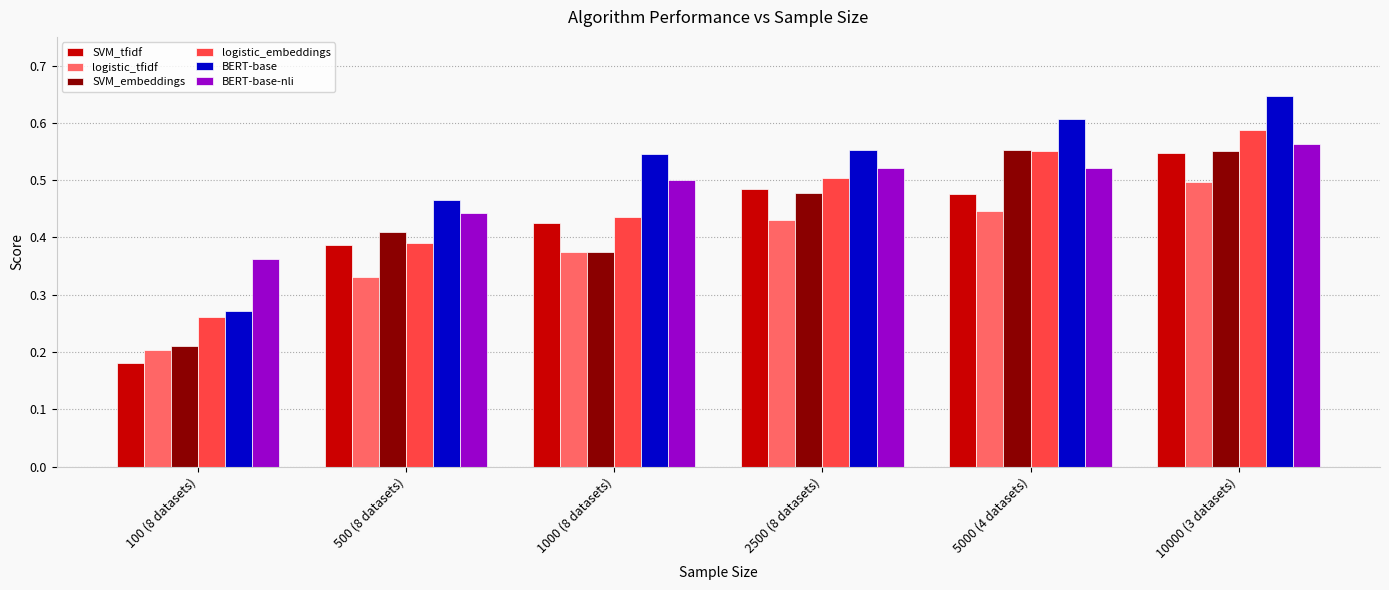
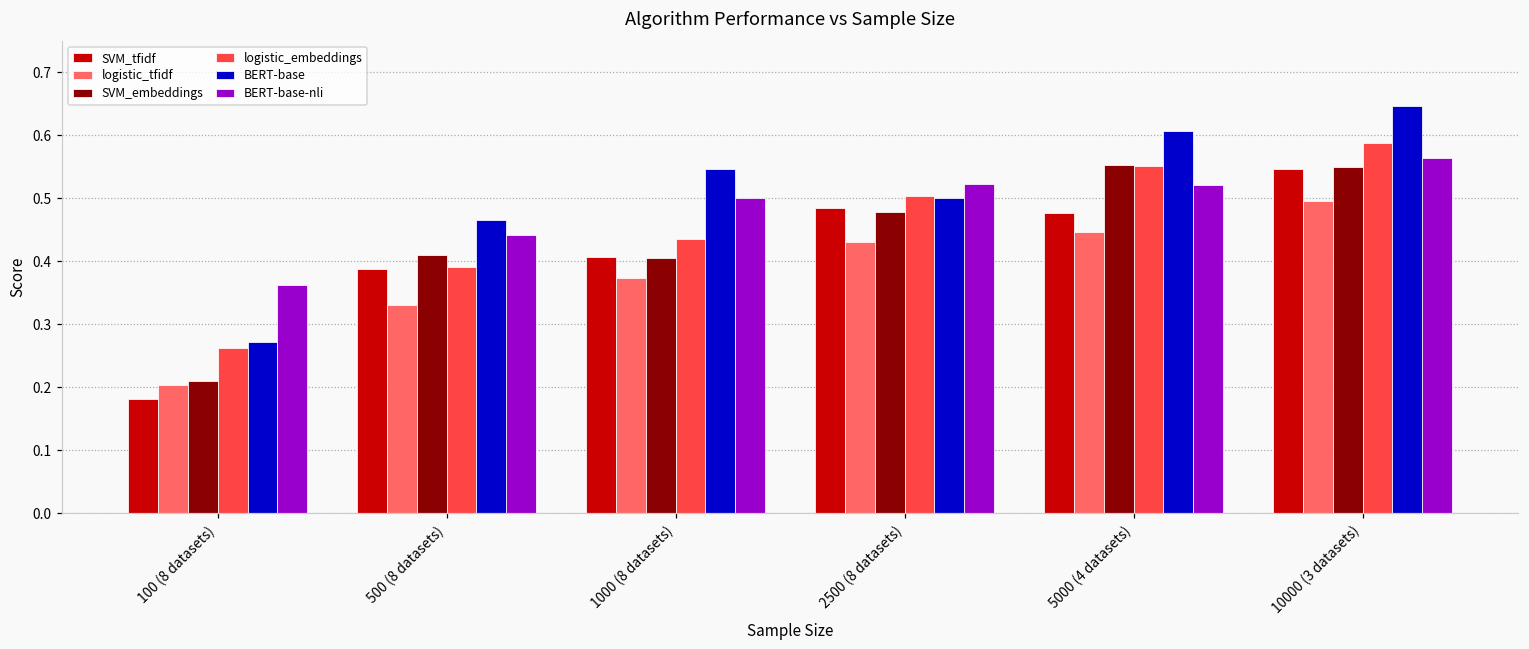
  {
    "SVM_tfidf": {
      "100 (8 datasets)": 0.18,
      "500 (8 datasets)": 0.39,
-     "1000 (8 datasets)": 0.43,
+     "1000 (8 datasets)": 0.41,
      "2500 (8 datasets)": 0.49,
      "5000 (4 datasets)": 0.48,
      "10000 (3 datasets)": 0.55
    },
    "SVM_embeddings": {
      "100 (8 datasets)": 0.21,
      "500 (8 datasets)": 0.41,
-     "1000 (8 datasets)": 0.38,
+     "1000 (8 datasets)": 0.41,
      "2500 (8 datasets)": 0.48,
      "5000 (4 datasets)": 0.55,
      "10000 (3 datasets)": 0.55
    },
    "BERT-base": {
      "100 (8 datasets)": 0.27,
      "500 (8 datasets)": 0.47,
      "1000 (8 datasets)": 0.55,
-     "2500 (8 datasets)": 0.55,
+     "2500 (8 datasets)": 0.50,
      "5000 (4 datasets)": 0.61,
      "10000 (3 datasets)": 0.65
    },
    "BERT-base-nli": {
      "100 (8 datasets)": 0.36,
      "500 (8 datasets)": 0.44,
      "1000 (8 datasets)": 0.50,
      "2500 (8 datasets)": 0.52,
      "5000 (4 datasets)": 0.52,
      "10000 (3 datasets)": 0.56
    }
  }
